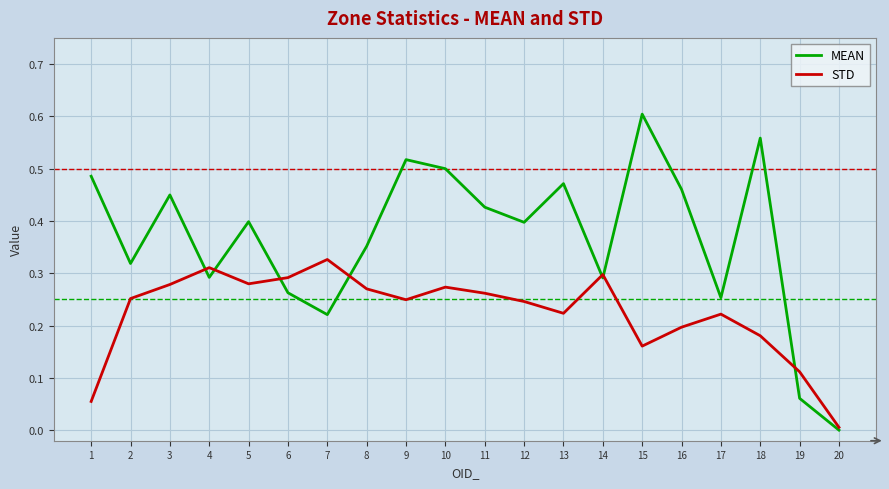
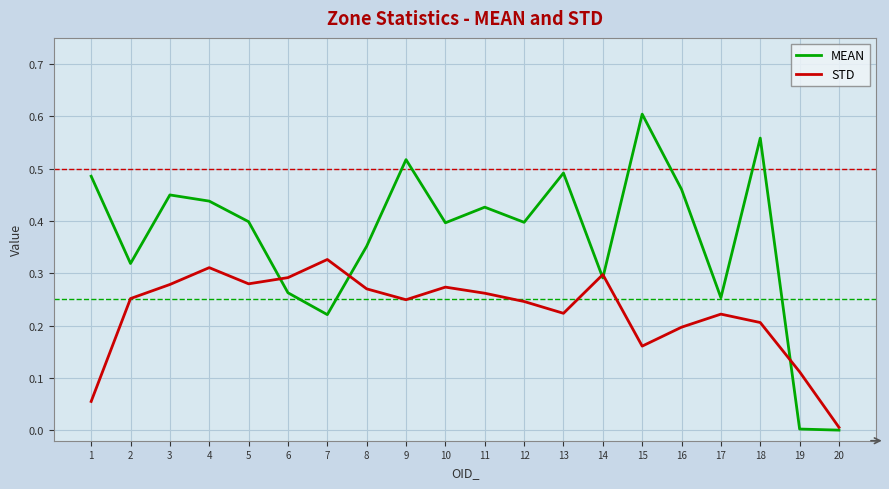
  {
    "MEAN": {
      "1": 0.49,
      "2": 0.32,
      "3": 0.45,
-     "4": 0.29,
+     "4": 0.44,
      "5": 0.40,
      "6": 0.26,
      "7": 0.22,
      "8": 0.35,
      "9": 0.52,
-     "10": 0.50,
+     "10": 0.40,
      "11": 0.43,
      "12": 0.40,
-     "13": 0.47,
+     "13": 0.49,
      "14": 0.29,
      "15": 0.60,
      "16": 0.46,
      "17": 0.25,
      "18": 0.56,
-     "19": 0.06,
+     "19": 0.00,
      "20": 0.00
    },
    "STD": {
      "1": 0.06,
      "2": 0.25,
      "3": 0.28,
      "4": 0.31,
      "5": 0.28,
      "6": 0.29,
      "7": 0.33,
      "8": 0.27,
      "9": 0.25,
      "10": 0.27,
      "11": 0.26,
      "12": 0.25,
      "13": 0.22,
      "14": 0.30,
      "15": 0.16,
      "16": 0.20,
      "17": 0.22,
-     "18": 0.18,
+     "18": 0.21,
      "19": 0.11,
      "20": 0.01
    }
  }
